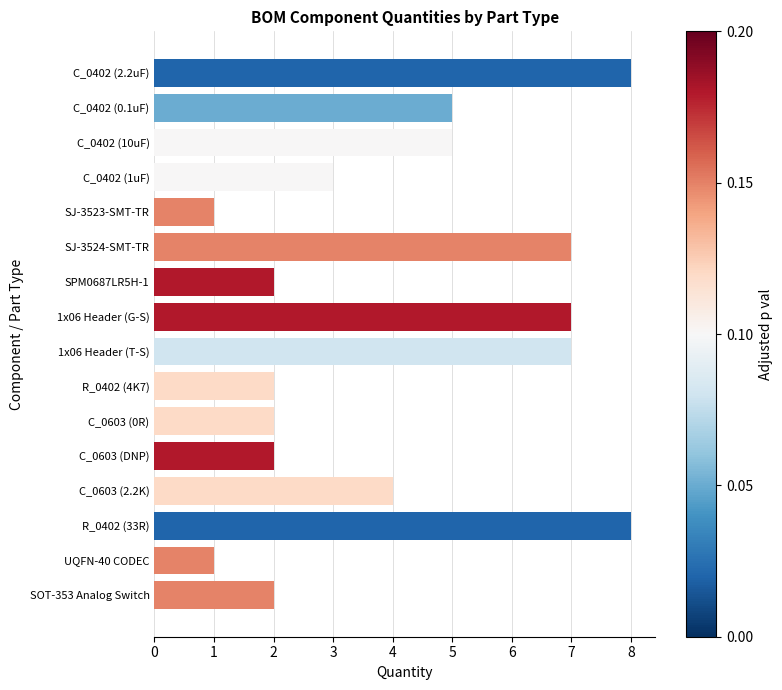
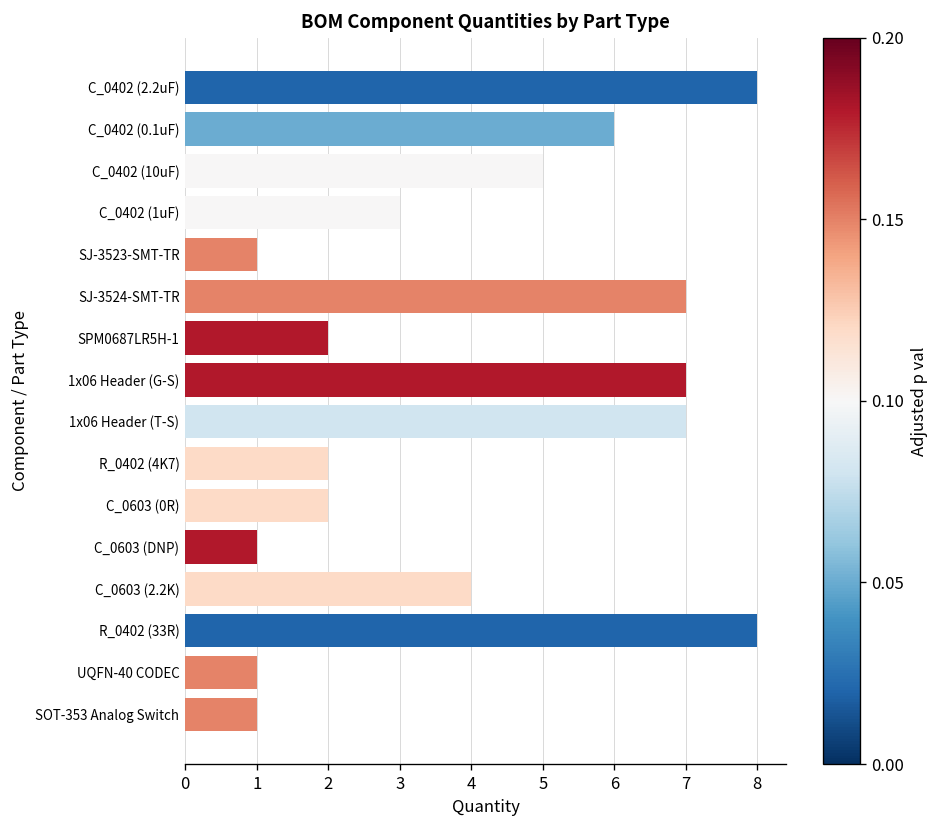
  {
    "C_0402 (2.2uF)": 8,
-   "C_0402 (0.1uF)": 5,
+   "C_0402 (0.1uF)": 6,
    "C_0402 (10uF)": 5,
    "C_0402 (1uF)": 3,
    "SJ-3523-SMT-TR": 1,
    "SJ-3524-SMT-TR": 7,
    "SPM0687LR5H-1": 2,
    "1x06 Header (G-S)": 7,
    "1x06 Header (T-S)": 7,
    "R_0402 (4K7)": 2,
    "C_0603 (0R)": 2,
-   "C_0603 (DNP)": 2,
+   "C_0603 (DNP)": 1,
    "C_0603 (2.2K)": 4,
    "R_0402 (33R)": 8,
    "UQFN-40 CODEC": 1,
-   "SOT-353 Analog Switch": 2
+   "SOT-353 Analog Switch": 1
  }
